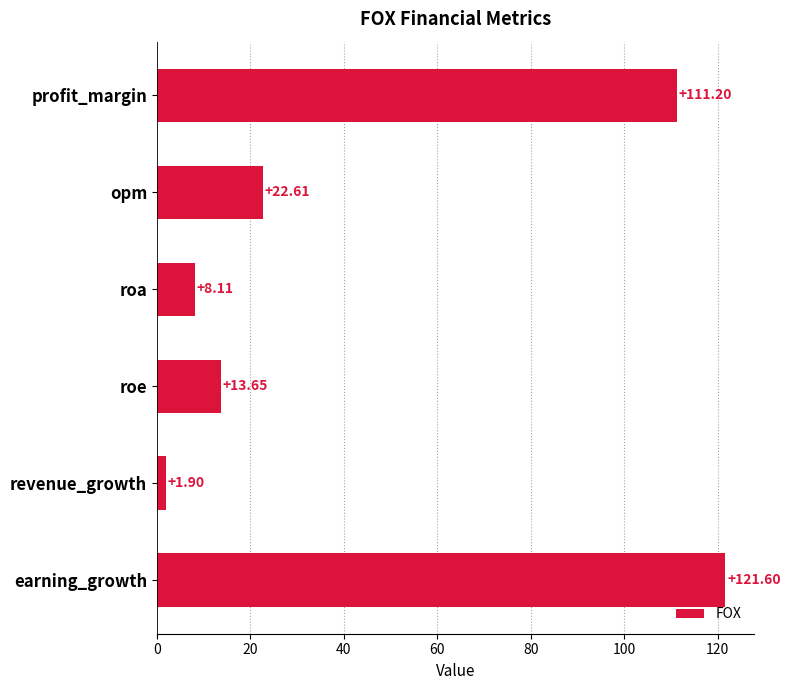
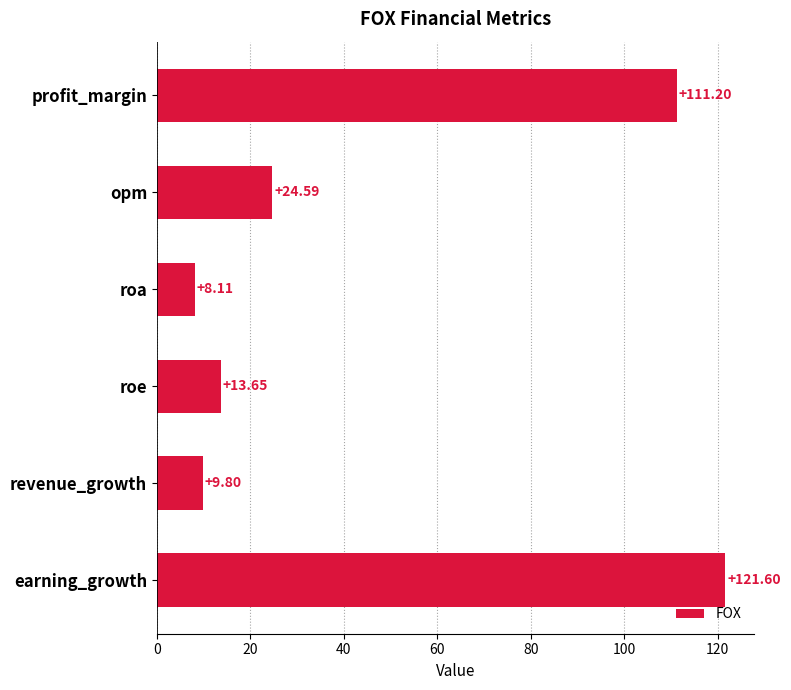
  {
    "profit_margin": "+111.20",
-   "opm": "+22.61",
+   "opm": "+24.59",
    "roa": "+8.11",
    "roe": "+13.65",
-   "revenue_growth": "+1.90",
+   "revenue_growth": "+9.80",
    "earning_growth": "+121.60"
  }
